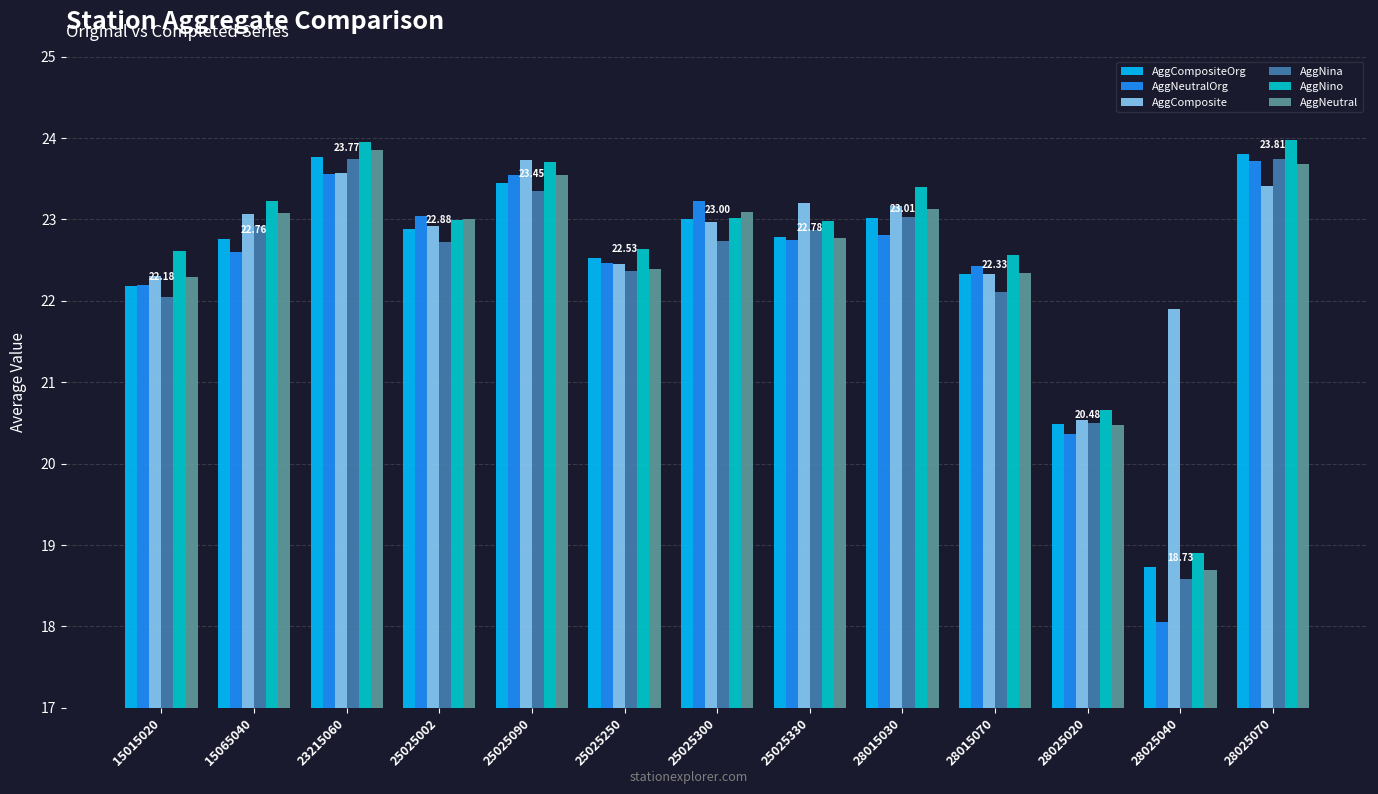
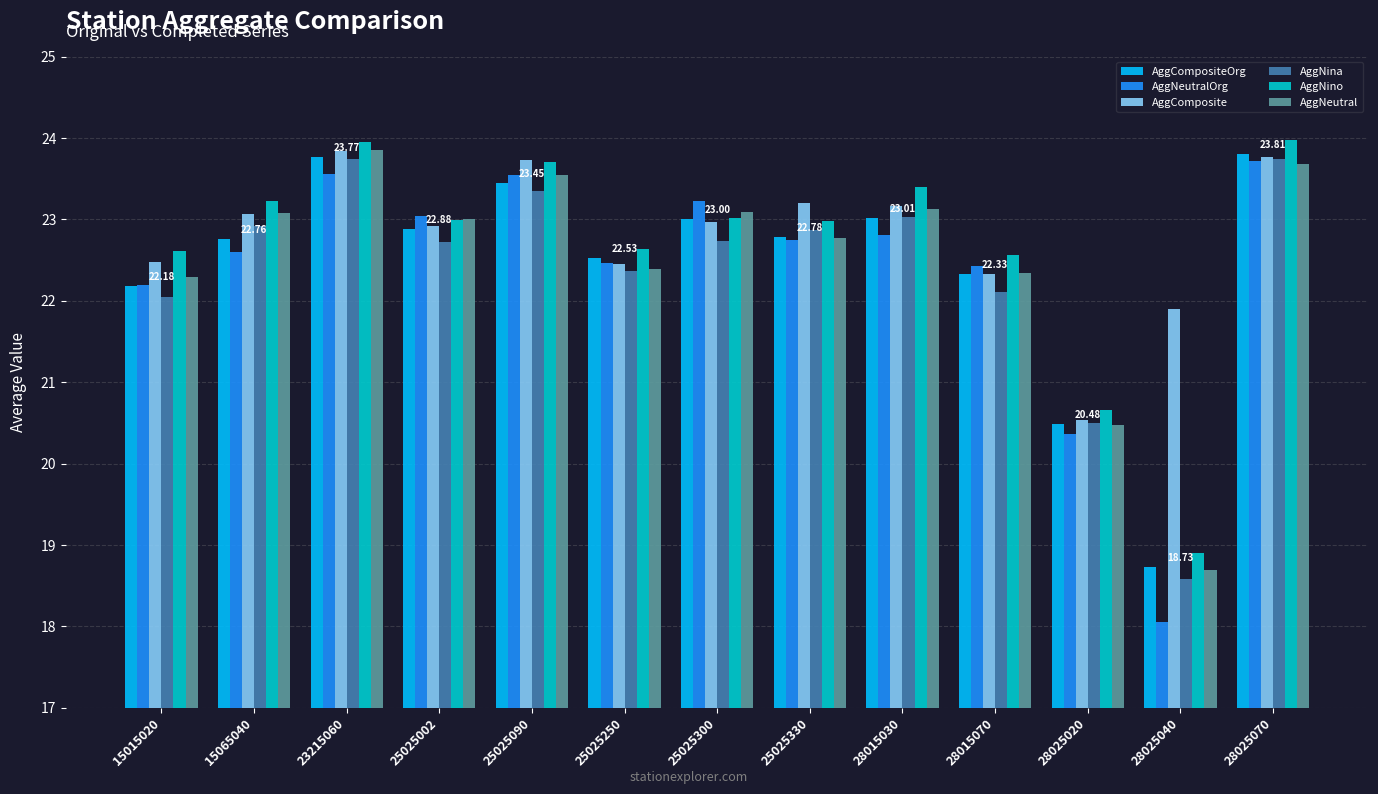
  {
    "AggComposite": {
-     "15015020": 22.3,
-     "23215060": 23.6,
+     "15015020": 22.5,
+     "23215060": 23.8,
      "25025250": 22.4,
      "25025300": 23.0,
-     "28025070": 23.4
+     "28025070": 23.8
    }
  }
